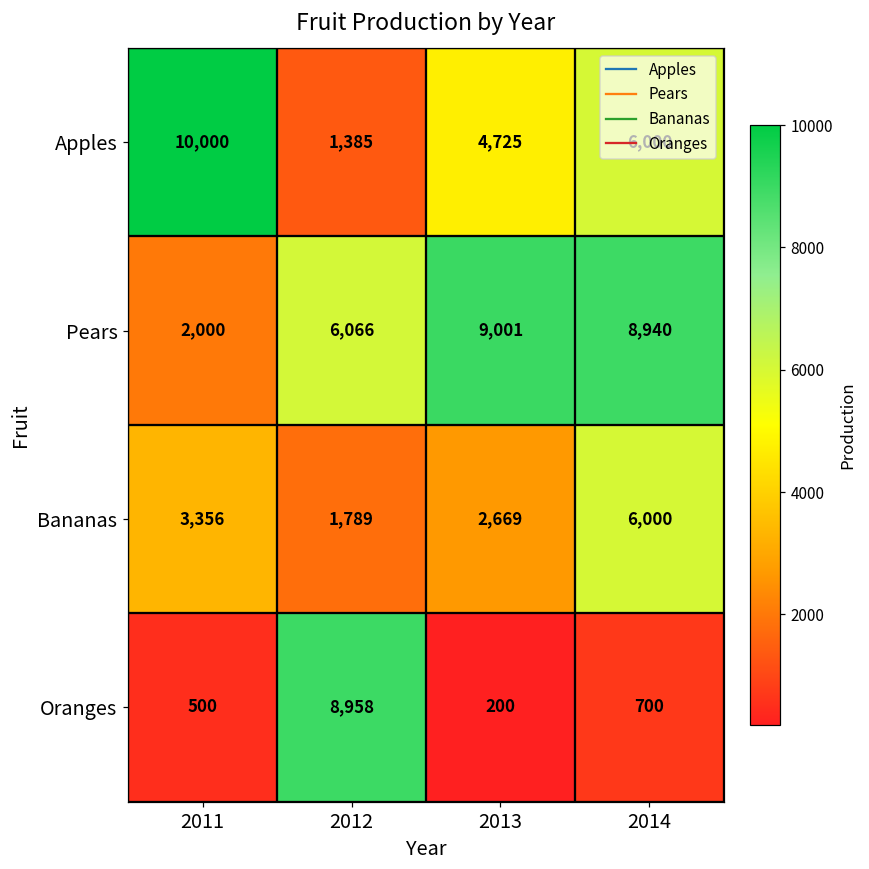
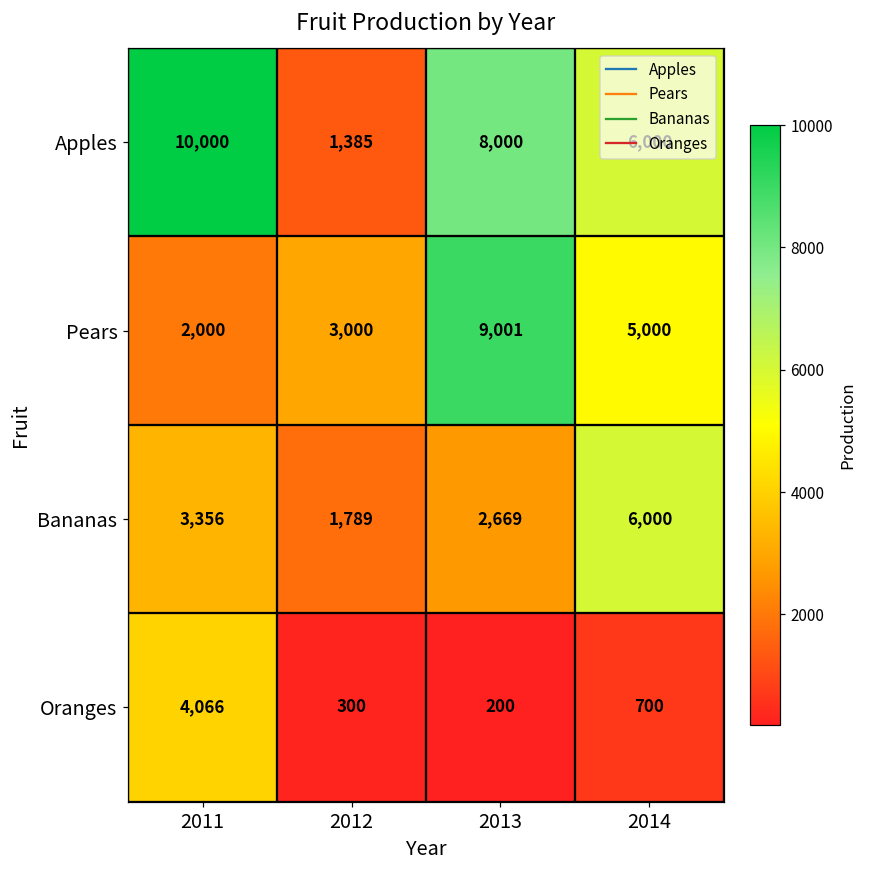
  {
    "Apples": {
      "2011": "10,000",
      "2012": "1,385",
-     "2013": "4,725"
+     "2013": "8,000"
    },
    "Pears": {
      "2011": "2,000",
-     "2012": "6,066",
+     "2012": "3,000",
      "2013": "9,001",
-     "2014": "8,940"
+     "2014": "5,000"
    },
    "Bananas": {
      "2011": "3,356",
      "2012": "1,789",
      "2013": "2,669",
      "2014": "6,000"
    },
    "Oranges": {
-     "2011": "500",
-     "2012": "8,958",
+     "2011": "4,066",
+     "2012": "300",
      "2013": "200",
      "2014": "700"
    }
  }
